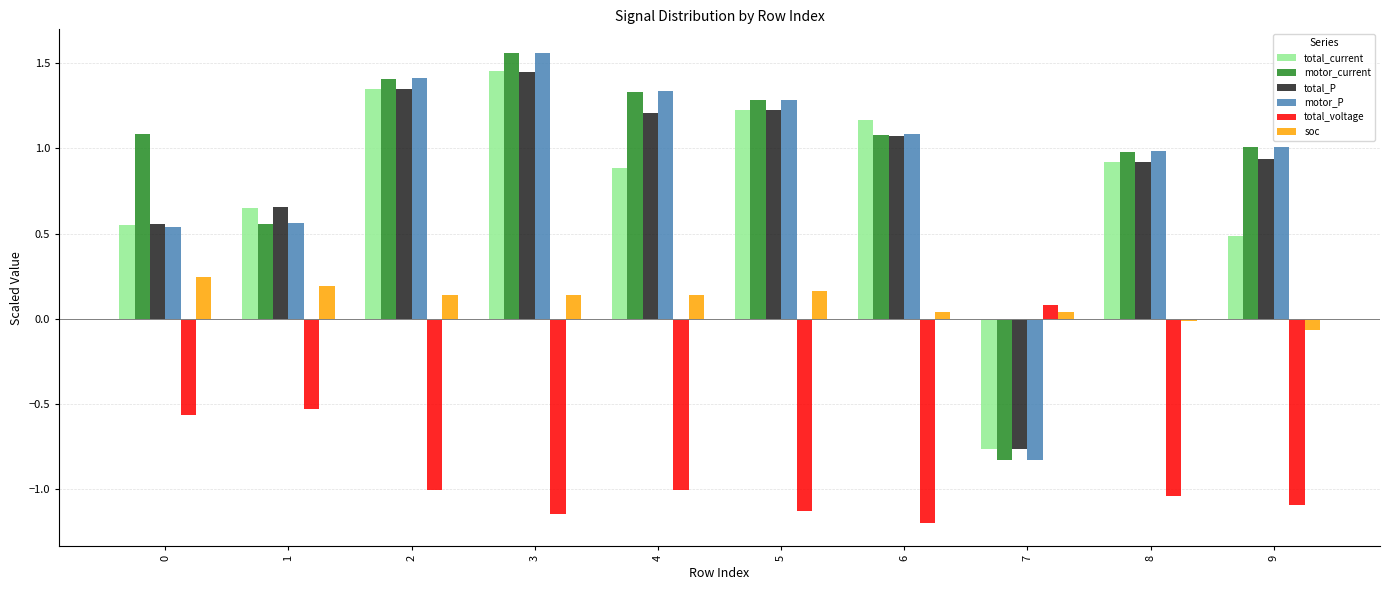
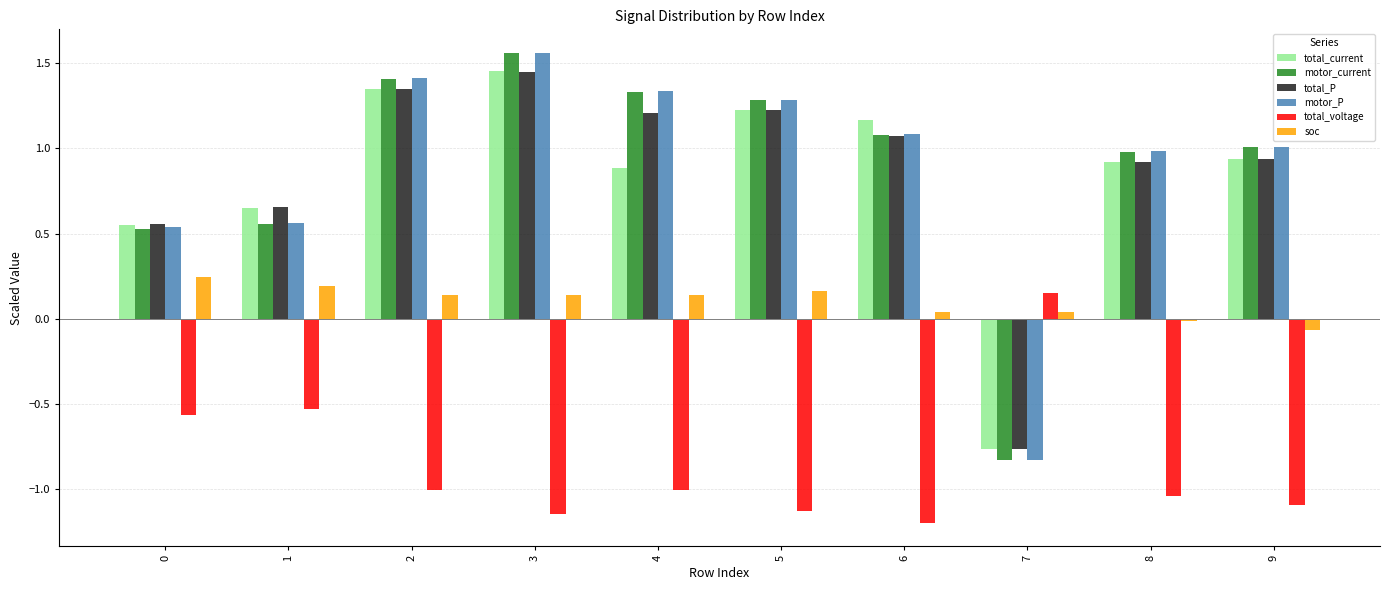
  {
    "total_current": {
      "0": 0.55,
      "1": 0.65,
      "2": 1.35,
      "3": 1.45,
      "4": 0.88,
      "5": 1.23,
      "6": 1.17,
      "7": -0.76,
      "8": 0.92,
-     "9": 0.49
+     "9": 0.94
    },
    "motor_current": {
-     "0": 1.09,
+     "0": 0.53,
      "1": 0.55,
      "2": 1.41,
      "3": 1.56,
      "4": 1.33,
      "5": 1.28,
      "6": 1.08,
      "7": -0.83,
      "8": 0.98,
      "9": 1.01
    },
    "total_P": {
      "0": 0.55,
      "1": 0.66,
      "2": 1.35,
      "3": 1.45,
      "4": 1.21,
      "5": 1.22,
      "6": 1.07,
      "7": -0.77,
      "8": 0.92,
      "9": 0.94
    },
    "motor_P": {
      "0": 0.54,
      "1": 0.56,
      "2": 1.41,
      "3": 1.56,
      "4": 1.34,
      "5": 1.29,
      "6": 1.08,
      "7": -0.83,
      "8": 0.99,
      "9": 1.01
    },
    "total_voltage": {
      "0": -0.56,
      "1": -0.53,
      "2": -1.00,
      "3": -1.14,
      "4": -1.00,
      "5": -1.13,
      "6": -1.20,
-     "7": 0.08,
+     "7": 0.15,
      "8": -1.04,
      "9": -1.09
    },
    "soc": {
      "0": 0.24,
      "1": 0.19,
      "2": 0.14,
      "3": 0.14,
      "4": 0.14,
      "5": 0.16,
      "6": 0.04,
      "7": 0.04,
      "9": -0.07
    }
  }
